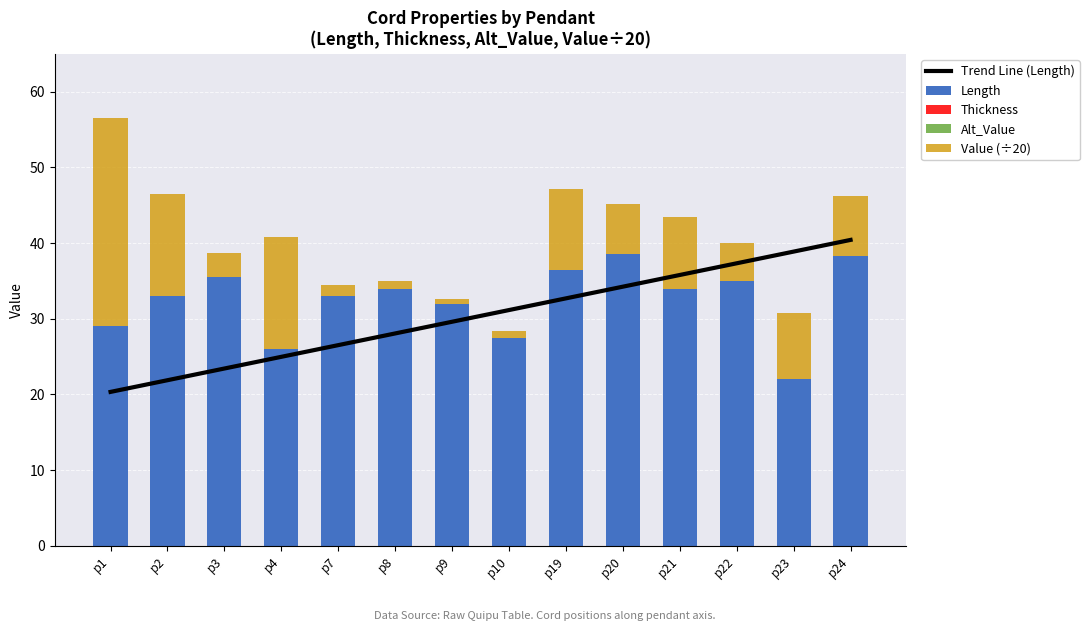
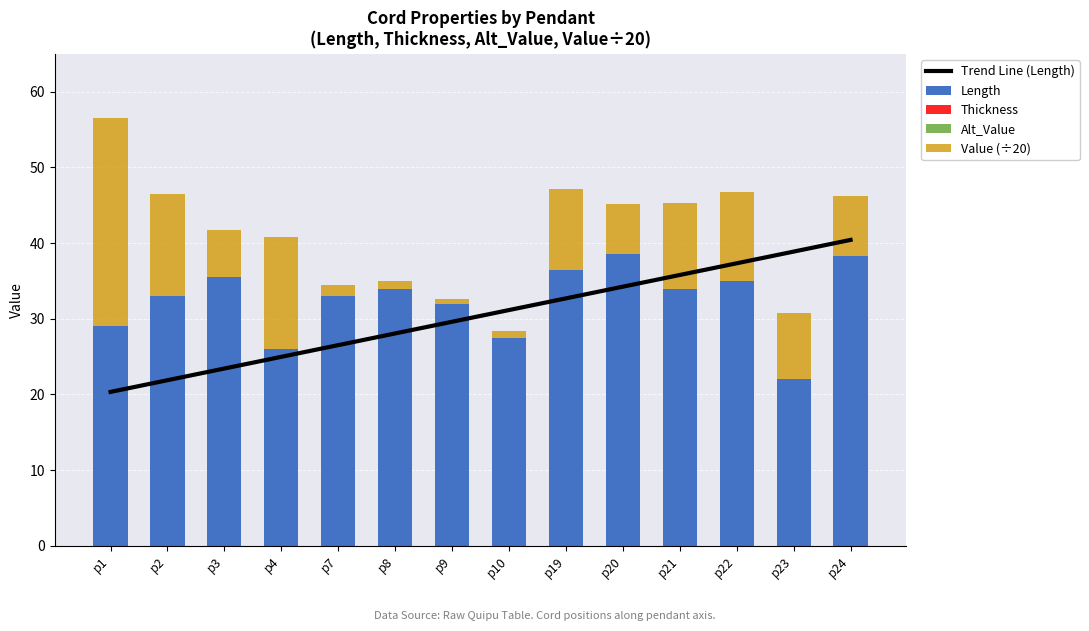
  {
    "Alt_Value": {
      "p1": 29,
      "p2": 33,
      "p3": 36,
      "p4": 26,
      "p7": 33,
      "p8": 34,
      "p9": 32,
      "p10": 28,
      "p19": 37,
      "p20": 39,
      "p21": 34,
      "p22": 35,
      "p23": 22,
      "p24": 38
    },
    "Trend Line (Length)": {
      "p1": 20,
      "p2": 22,
      "p3": 23,
      "p4": 25,
      "p7": 27,
      "p8": 28,
      "p9": 30,
      "p10": 31,
      "p19": 33,
      "p20": 34,
      "p21": 36,
      "p22": 37,
      "p23": 39,
      "p24": 40
    },
    "Value (÷20)": {
      "p1": 28,
      "p2": 14,
-     "p3": 3,
+     "p3": 6,
      "p4": 15,
      "p7": 2,
      "p8": 1,
      "p9": 1,
      "p10": 1,
      "p19": 11,
      "p20": 7,
-     "p21": 10,
-     "p22": 5,
+     "p21": 11,
+     "p22": 12,
      "p23": 9,
      "p24": 8
    }
  }
